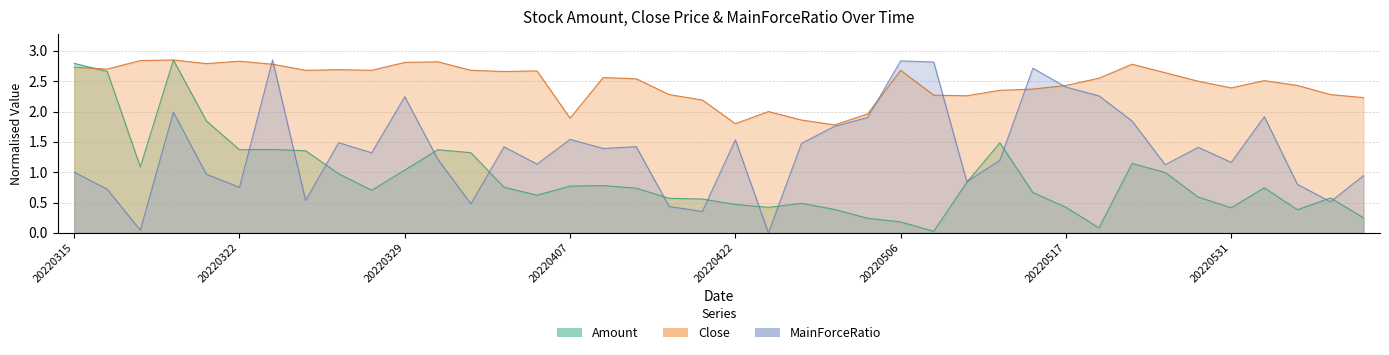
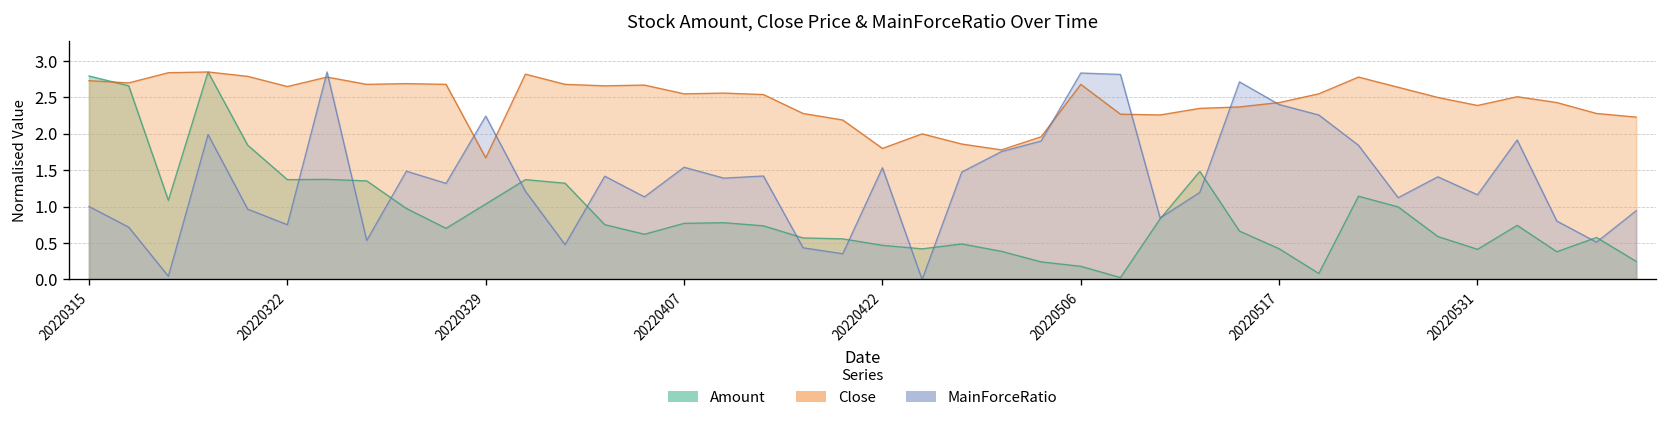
  {
    "Close": {
      "20220315": 2.7,
-     "20220322": 2.8,
-     "20220329": 2.8,
-     "20220407": 1.9,
+     "20220322": 2.7,
+     "20220329": 1.7,
+     "20220407": 2.6,
      "20220422": 1.8,
      "20220506": 2.7,
      "20220531": 2.4
    }
  }
